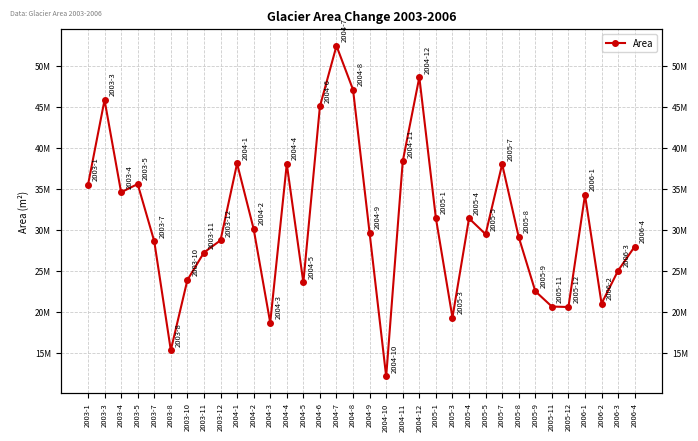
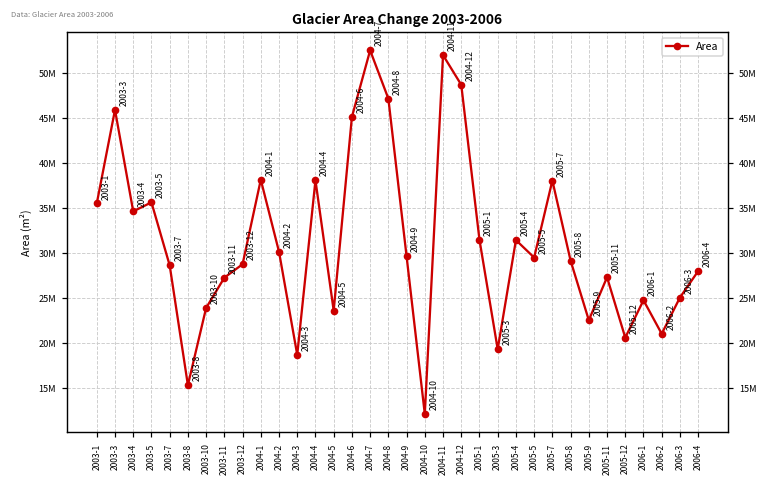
  {
    "2003-4": 35000000,
    "2003-10": 24000000,
-   "2004-11": 38000000,
-   "2005-11": 21000000,
-   "2006-1": 34000000,
+   "2004-11": 52000000,
+   "2005-11": 27000000,
+   "2006-1": 25000000,
    "2006-3": 25000000
  }
